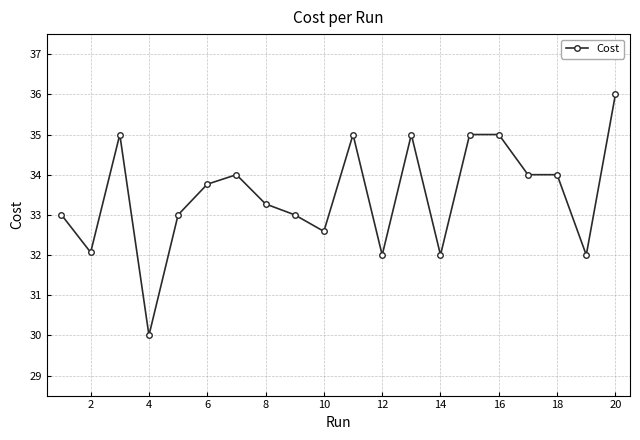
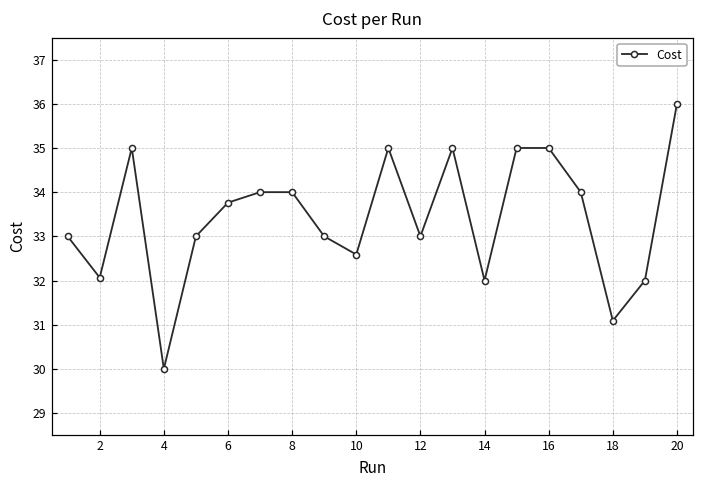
  {
    "2": 32.1,
    "4": 30.0,
    "6": 33.8,
-   "8": 33.3,
+   "8": 34.0,
    "10": 32.6,
-   "12": 32.0,
+   "12": 33.0,
    "14": 32.0,
    "16": 35.0,
-   "18": 34.0,
+   "18": 31.1,
    "20": 36.0
  }
